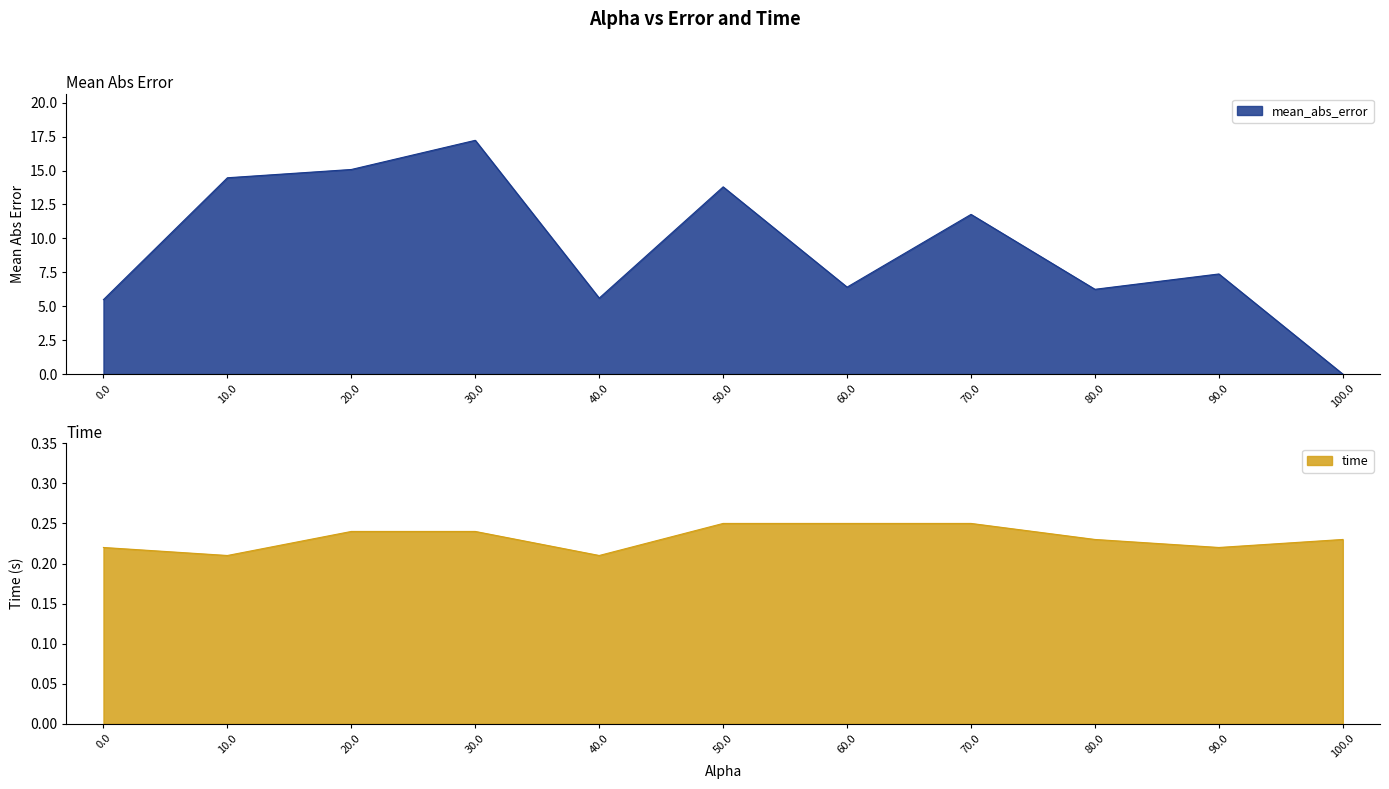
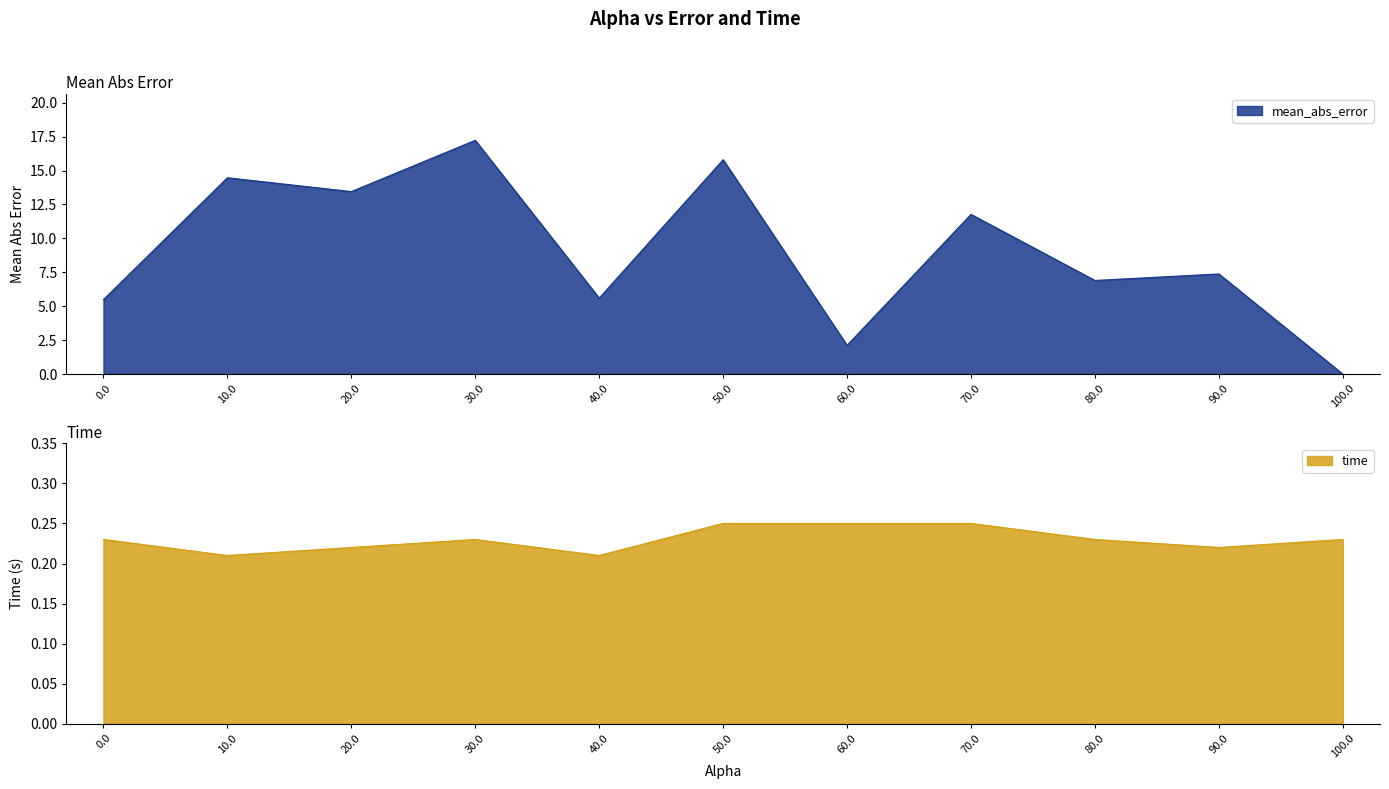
  {
    "Mean Abs Error": {
      "0.0": 5.5,
      "10.0": 14.5,
-     "20.0": 15.1,
+     "20.0": 13.5,
      "30.0": 17.2,
      "40.0": 5.6,
-     "50.0": 13.8,
-     "60.0": 6.4,
+     "50.0": 15.8,
+     "60.0": 2.1,
      "70.0": 11.8,
-     "80.0": 6.3,
+     "80.0": 6.9,
      "90.0": 7.4,
      "100.0": 0.0
    },
    "Time": {
-     "0.0": 0.22,
+     "0.0": 0.23,
      "10.0": 0.21,
-     "20.0": 0.24,
-     "30.0": 0.24,
+     "20.0": 0.22,
+     "30.0": 0.23,
      "40.0": 0.21,
      "50.0": 0.25,
      "60.0": 0.25,
      "70.0": 0.25,
      "80.0": 0.23,
      "90.0": 0.22,
      "100.0": 0.23
    }
  }
